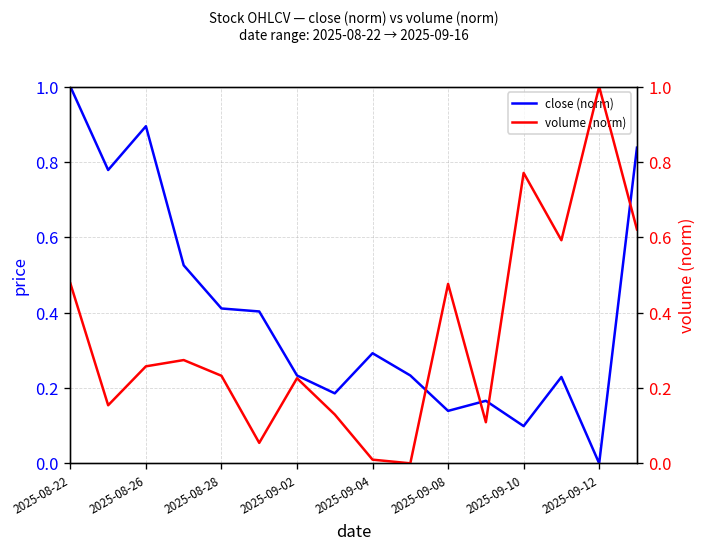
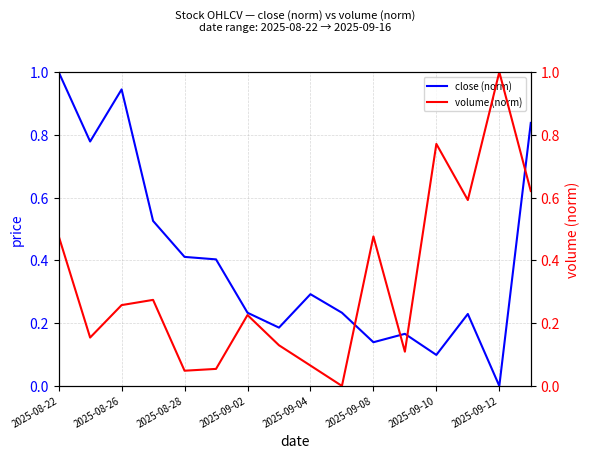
  {
    "close (norm)": {
      "2025-08-22": 1.00,
-     "2025-08-26": 0.89,
+     "2025-08-26": 0.94,
      "2025-08-28": 0.41,
      "2025-09-02": 0.23,
      "2025-09-04": 0.29,
      "2025-09-08": 0.14,
      "2025-09-10": 0.10,
      "2025-09-12": 0.00
    },
    "volume (norm)": {
      "2025-08-22": 0.48,
      "2025-08-26": 0.26,
-     "2025-08-28": 0.23,
+     "2025-08-28": 0.05,
      "2025-09-02": 0.23,
-     "2025-09-04": 0.01,
+     "2025-09-04": 0.06,
      "2025-09-08": 0.48,
      "2025-09-10": 0.77,
      "2025-09-12": 1.00
    }
  }
